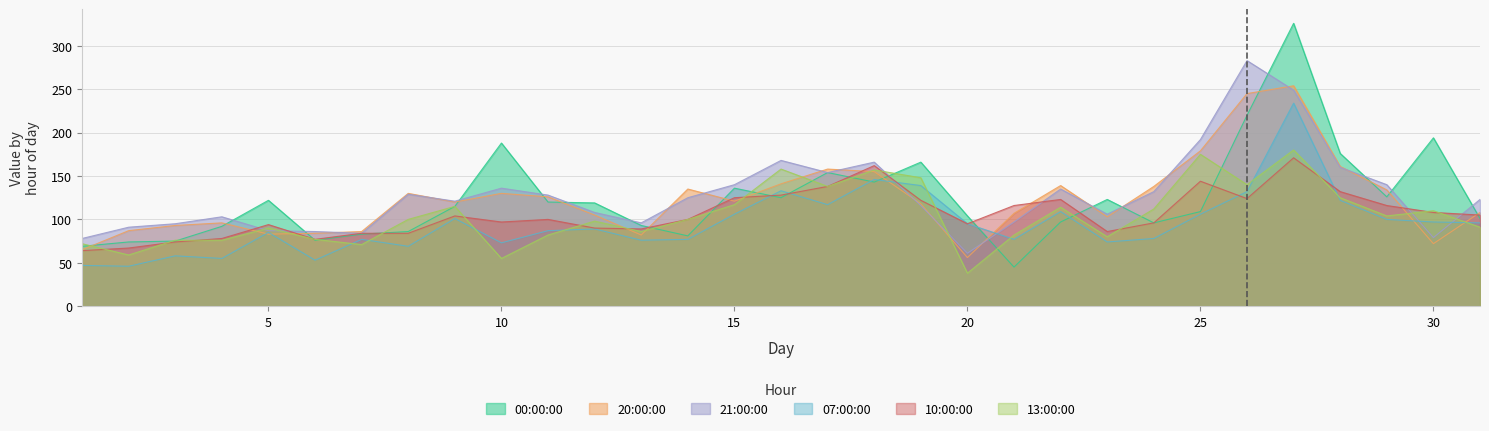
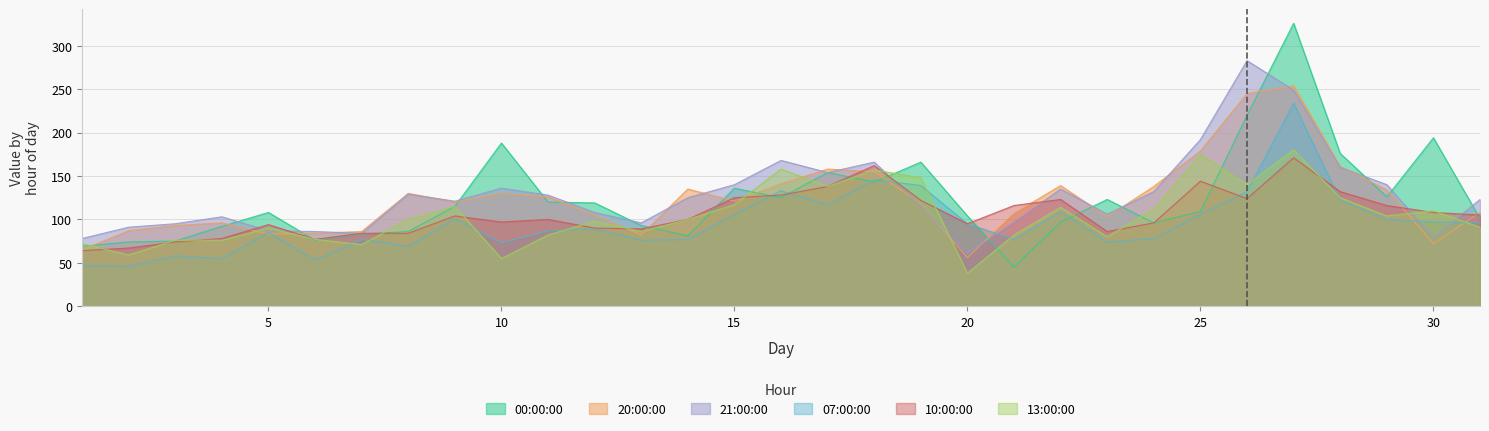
  {
    "00:00:00": {
-     "5": 120,
+     "5": 110,
      "10": 190,
      "15": 140,
      "20": 100,
      "25": 110,
      "30": 190
    },
    "13:00:00": {
      "5": 90,
      "10": 60,
      "15": 120,
      "20": 40,
      "25": 180
    }
  }
